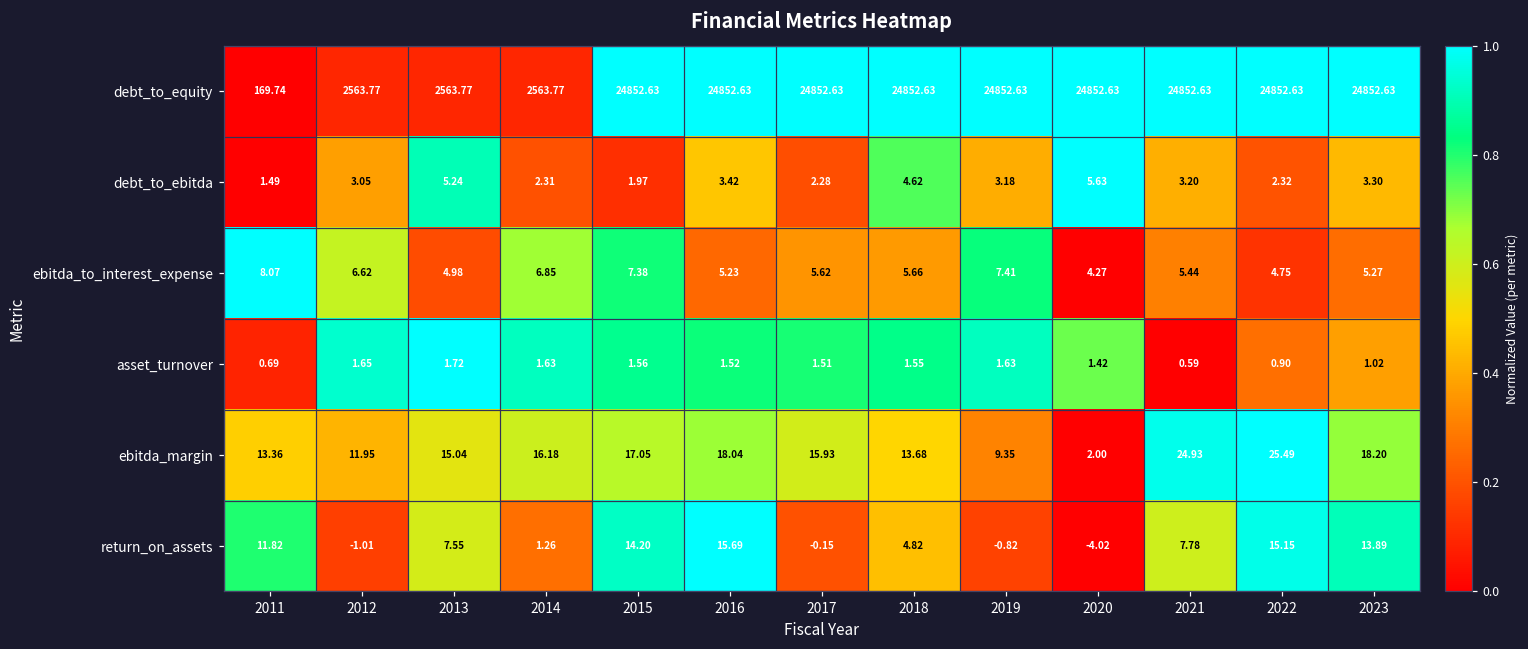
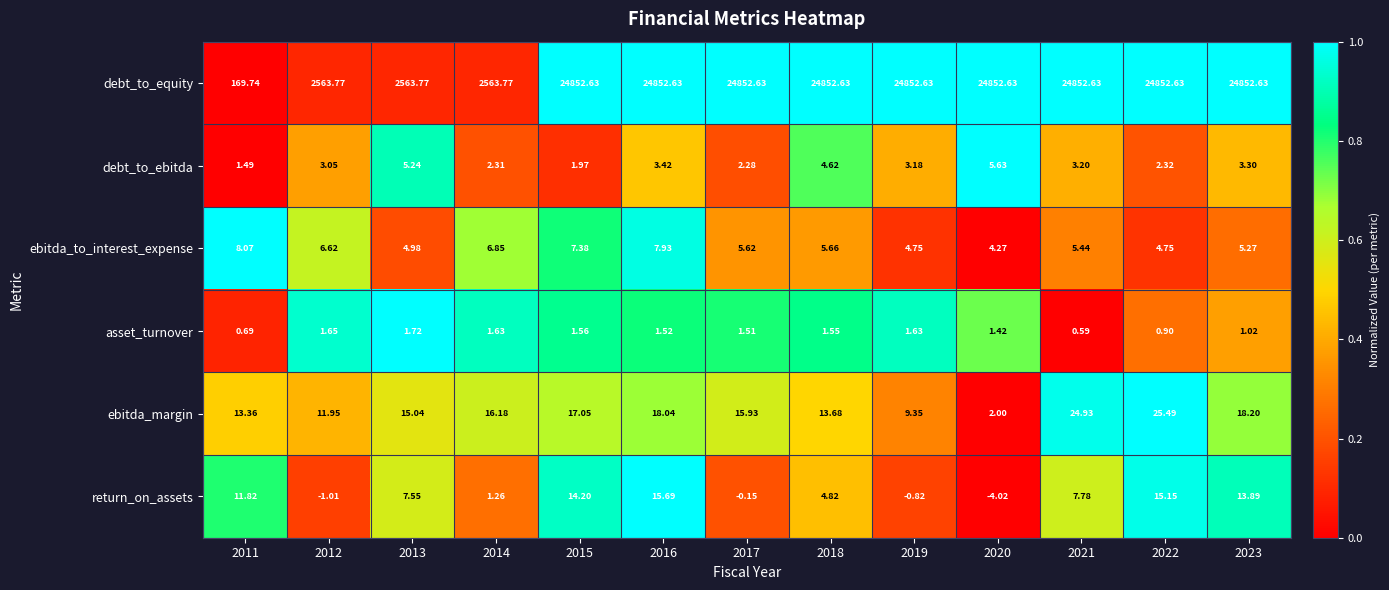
  {
    "debt_to_equity": {
      "2011": 169.74,
      "2012": 2563.77,
      "2013": 2563.77,
      "2014": 2563.77,
      "2015": 24852.63,
      "2016": 24852.63,
      "2017": 24852.63,
      "2018": 24852.63,
      "2019": 24852.63,
      "2020": 24852.63,
      "2021": 24852.63,
      "2022": 24852.63,
      "2023": 24852.63
    },
    "debt_to_ebitda": {
      "2011": 1.49,
      "2012": 3.05,
      "2013": 5.24,
      "2014": 2.31,
      "2015": 1.97,
      "2016": 3.42,
      "2017": 2.28,
      "2018": 4.62,
      "2019": 3.18,
      "2020": 5.63,
      "2021": 3.20,
      "2022": 2.32,
      "2023": 3.30
    },
    "ebitda_to_interest_expense": {
      "2011": 8.07,
      "2012": 6.62,
      "2013": 4.98,
      "2014": 6.85,
      "2015": 7.38,
-     "2016": 5.23,
+     "2016": 7.93,
      "2017": 5.62,
      "2018": 5.66,
-     "2019": 7.41,
+     "2019": 4.75,
      "2020": 4.27,
      "2021": 5.44,
      "2022": 4.75,
      "2023": 5.27
    },
    "asset_turnover": {
      "2011": 0.69,
      "2012": 1.65,
      "2013": 1.72,
      "2014": 1.63,
      "2015": 1.56,
      "2016": 1.52,
      "2017": 1.51,
      "2018": 1.55,
      "2019": 1.63,
      "2020": 1.42,
      "2021": 0.59,
      "2022": 0.90,
      "2023": 1.02
    },
    "ebitda_margin": {
      "2011": 13.36,
      "2012": 11.95,
      "2013": 15.04,
      "2014": 16.18,
      "2015": 17.05,
      "2016": 18.04,
      "2017": 15.93,
      "2018": 13.68,
      "2019": 9.35,
      "2020": 2.00,
      "2021": 24.93,
      "2022": 25.49,
      "2023": 18.20
    },
    "return_on_assets": {
      "2011": 11.82,
      "2012": -1.01,
      "2013": 7.55,
      "2014": 1.26,
      "2015": 14.20,
      "2016": 15.69,
      "2017": -0.15,
      "2018": 4.82,
      "2019": -0.82,
      "2020": -4.02,
      "2021": 7.78,
      "2022": 15.15,
      "2023": 13.89
    }
  }
